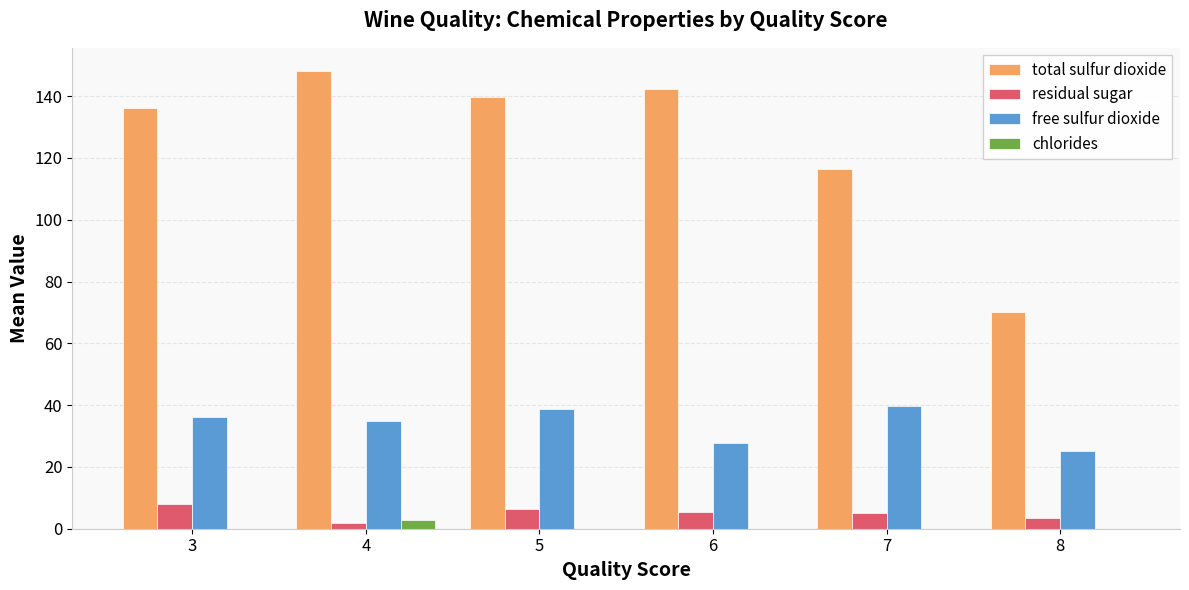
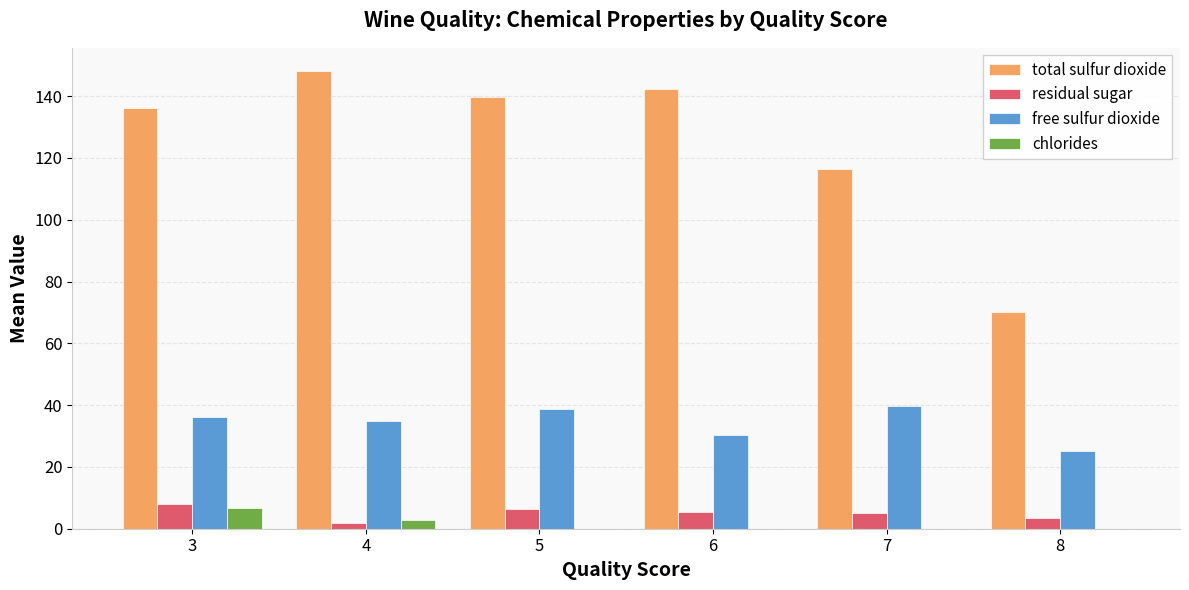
  {
    "total sulfur dioxide": {
      "3": 136,
      "4": 148,
      "5": 140,
      "6": 142,
      "7": 117,
      "8": 70
    },
    "residual sugar": {
      "3": 8,
      "4": 2,
      "5": 6,
      "6": 5,
      "7": 5,
      "8": 4
    },
    "free sulfur dioxide": {
      "3": 36,
      "4": 35,
      "5": 39,
-     "6": 28,
+     "6": 30,
      "7": 40,
      "8": 25
    },
    "chlorides": {
-     "3": 0,
+     "3": 7,
      "4": 3
    }
  }
